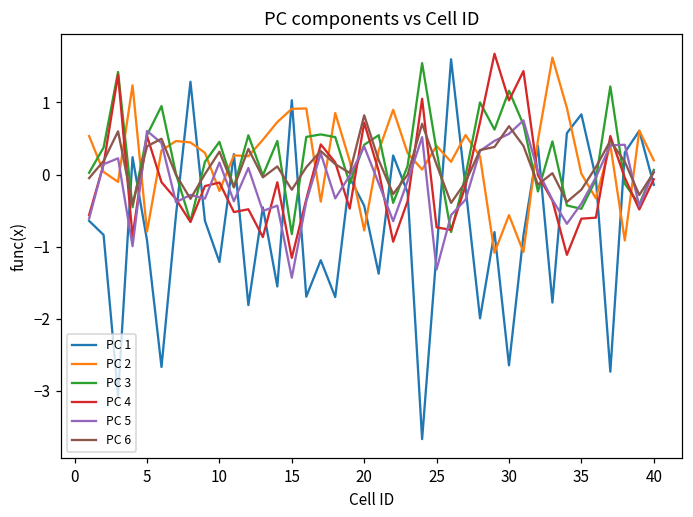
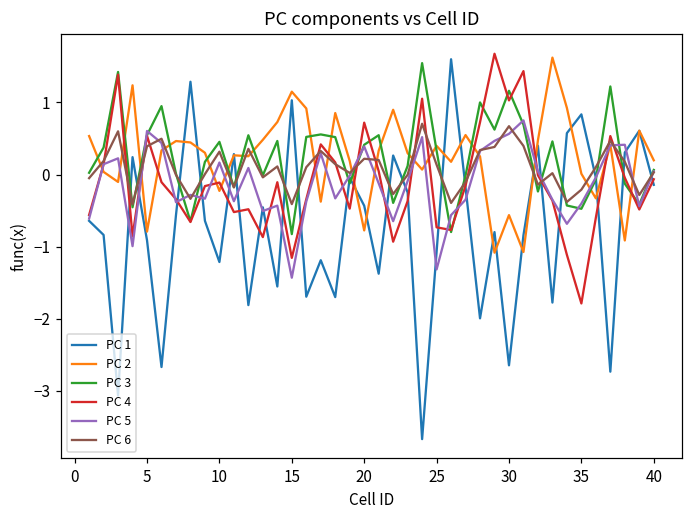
  {
    "PC 1": {
      "5": -0.9,
      "10": -1.2,
      "15": 1.0,
      "20": -0.4,
      "25": -1.1,
      "30": -2.6,
      "35": 0.8,
      "40": -0.1
    },
    "PC 2": {
      "5": -0.8,
      "10": -0.2,
-     "15": 0.9,
+     "15": 1.1,
      "20": -0.8,
      "25": 0.4,
      "30": -0.6,
      "35": 0.0,
      "40": 0.2
    },
    "PC 3": {
      "10": 0.5,
      "15": -0.8,
      "25": 0.3,
      "30": 1.2,
      "35": -0.5
    },
    "PC 4": {
      "10": -0.1,
      "15": -1.2,
      "20": 0.7,
      "25": -0.7,
      "30": 1.0,
-     "35": -0.6,
+     "35": -1.8,
      "40": -0.1
    },
    "PC 5": {
      "5": 0.6,
      "10": 0.2,
      "15": -1.4,
      "25": -1.3,
      "30": 0.6,
      "35": -0.4
    },
    "PC 6": {
      "5": 0.4,
      "10": 0.3,
-     "15": -0.2,
-     "20": 0.8,
+     "15": -0.4,
+     "20": 0.2,
      "25": 0.1,
      "30": 0.7,
      "35": -0.2
    }
  }
